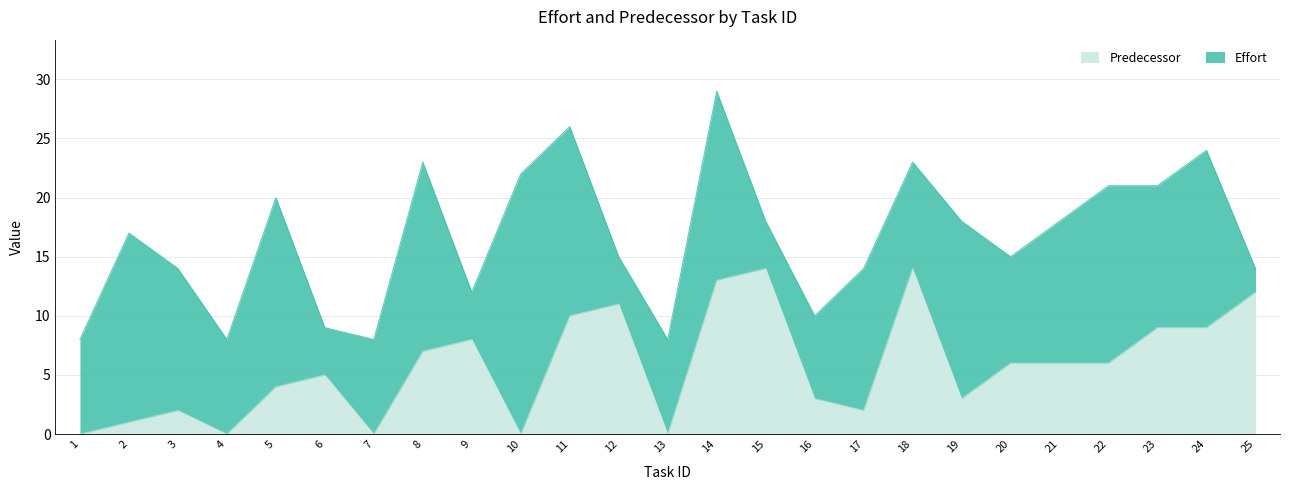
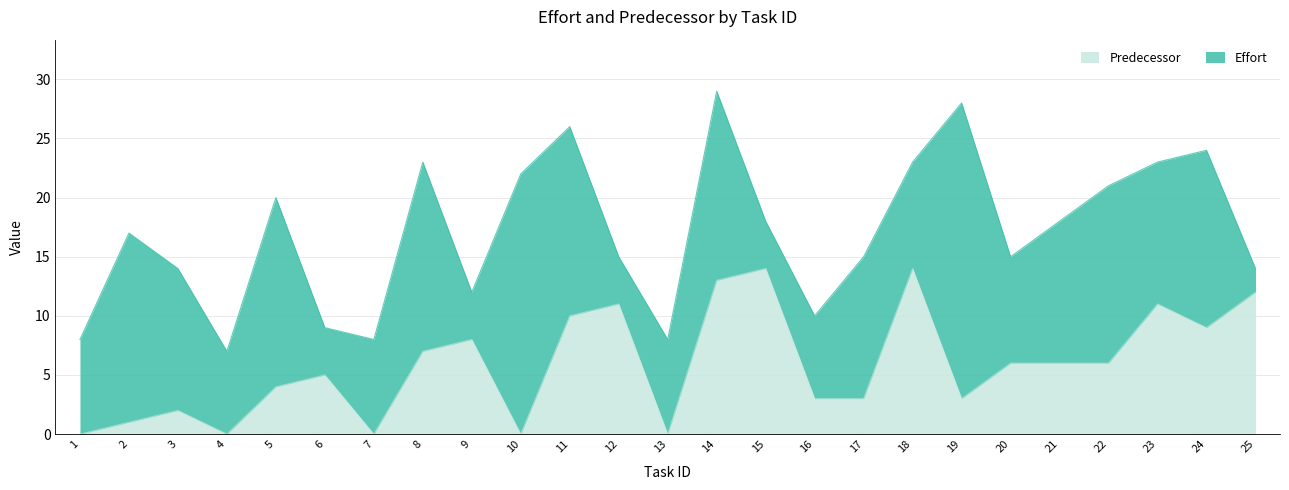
  {
    "Predecessor": {
      "1": 0,
      "2": 1,
      "3": 2,
      "4": 0,
      "5": 4,
      "6": 5,
      "7": 0,
      "8": 7,
      "9": 8,
      "10": 0,
      "11": 10,
      "12": 11,
      "13": 0,
      "14": 13,
      "15": 14,
      "16": 3,
-     "17": 2,
+     "17": 3,
      "18": 14,
      "19": 3,
      "20": 6,
      "21": 6,
      "22": 6,
-     "23": 9,
+     "23": 11,
      "24": 9,
      "25": 12
    },
    "Effort": {
      "1": 8,
      "2": 16,
      "3": 12,
-     "4": 8,
+     "4": 7,
      "5": 16,
      "6": 4,
      "7": 8,
      "8": 16,
      "9": 4,
      "10": 22,
      "11": 16,
      "12": 4,
      "13": 8,
      "14": 16,
      "15": 4,
      "16": 7,
      "17": 12,
      "18": 9,
-     "19": 15,
+     "19": 25,
      "20": 9,
      "21": 12,
      "22": 15,
      "23": 12,
      "24": 15,
      "25": 2
    }
  }
